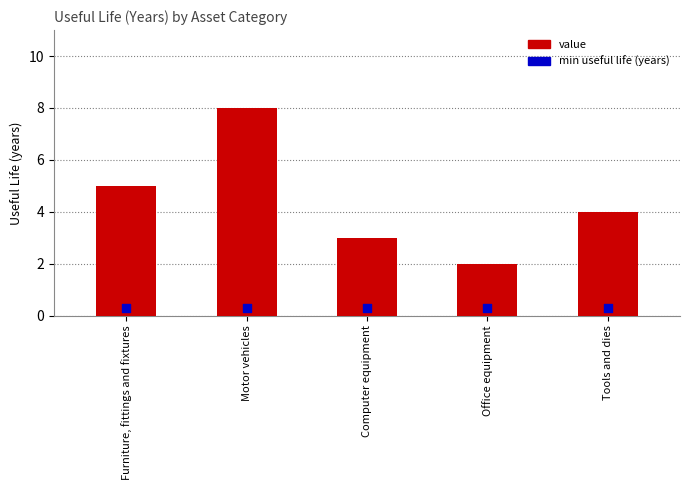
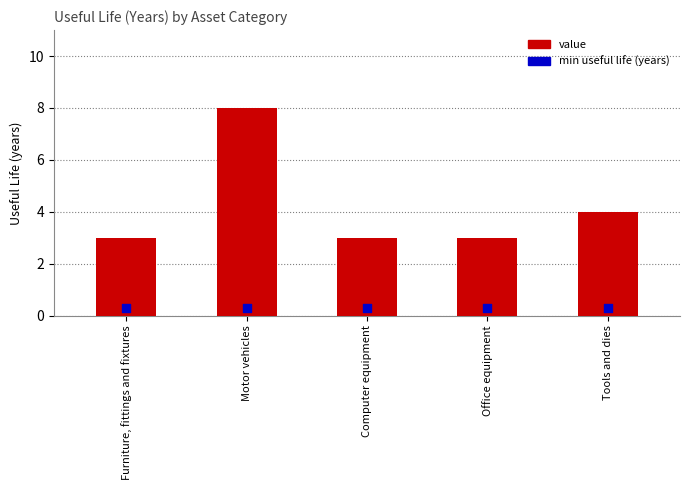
  {
    "value": {
-     "Furniture, fittings and fixtures": 5,
+     "Furniture, fittings and fixtures": 3,
      "Motor vehicles": 8,
      "Computer equipment": 3,
-     "Office equipment": 2,
+     "Office equipment": 3,
      "Tools and dies": 4
    }
  }
